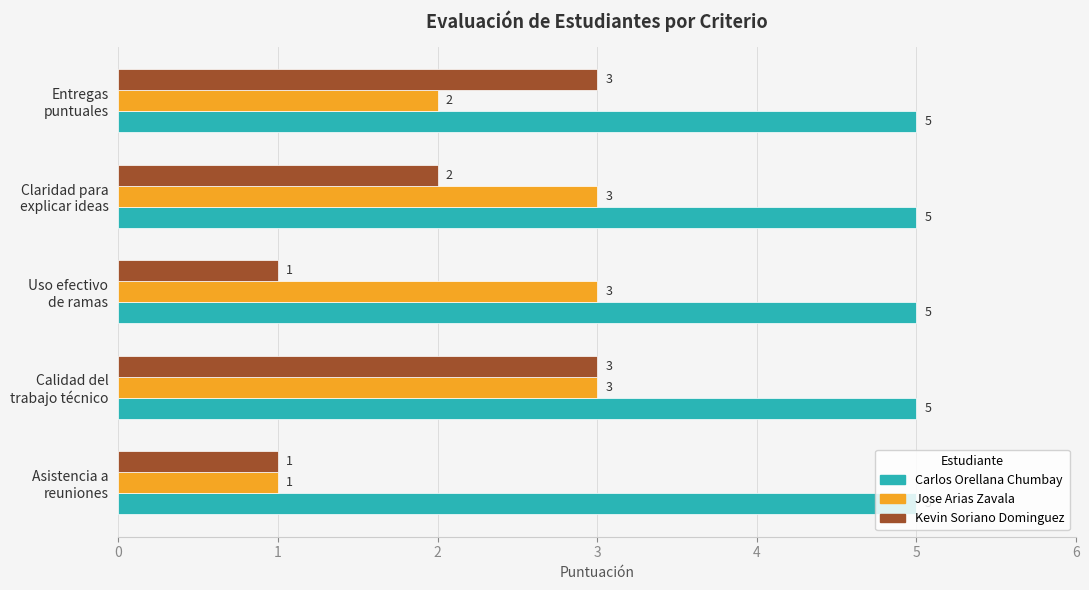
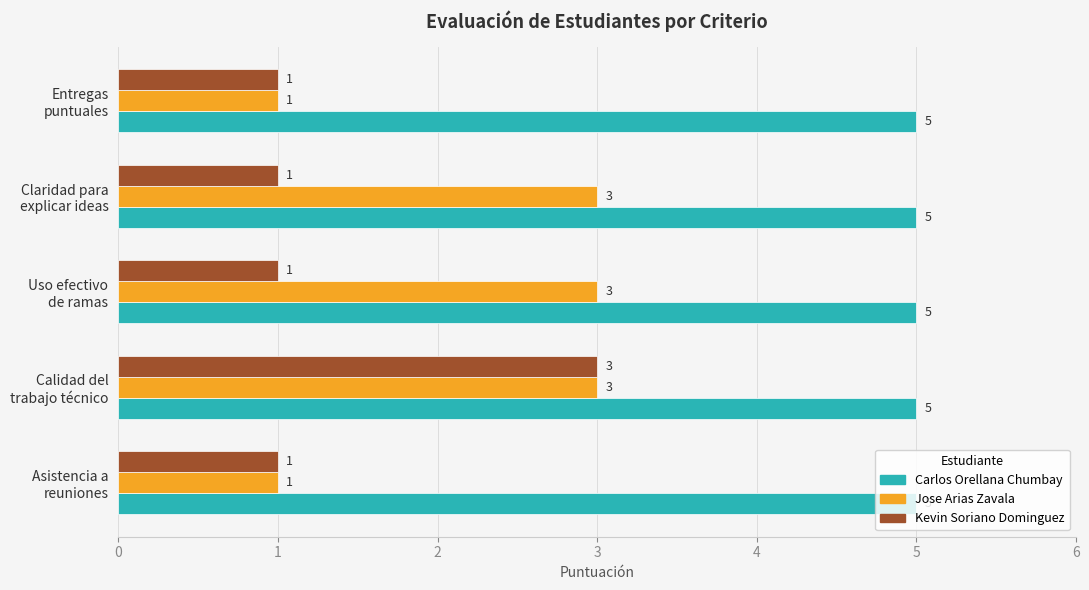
  {
    "Carlos Orellana Chumbay": {
      "Entregas puntuales": 5,
      "Claridad para explicar ideas": 5,
      "Uso efectivo de ramas": 5,
      "Calidad del trabajo técnico": 5
    },
    "Jose Arias Zavala": {
-     "Entregas puntuales": 2,
+     "Entregas puntuales": 1,
      "Claridad para explicar ideas": 3,
      "Uso efectivo de ramas": 3,
      "Calidad del trabajo técnico": 3,
      "Asistencia a reuniones": 1
    },
    "Kevin Soriano Dominguez": {
-     "Entregas puntuales": 3,
-     "Claridad para explicar ideas": 2,
+     "Entregas puntuales": 1,
+     "Claridad para explicar ideas": 1,
      "Uso efectivo de ramas": 1,
      "Calidad del trabajo técnico": 3,
      "Asistencia a reuniones": 1
    }
  }
